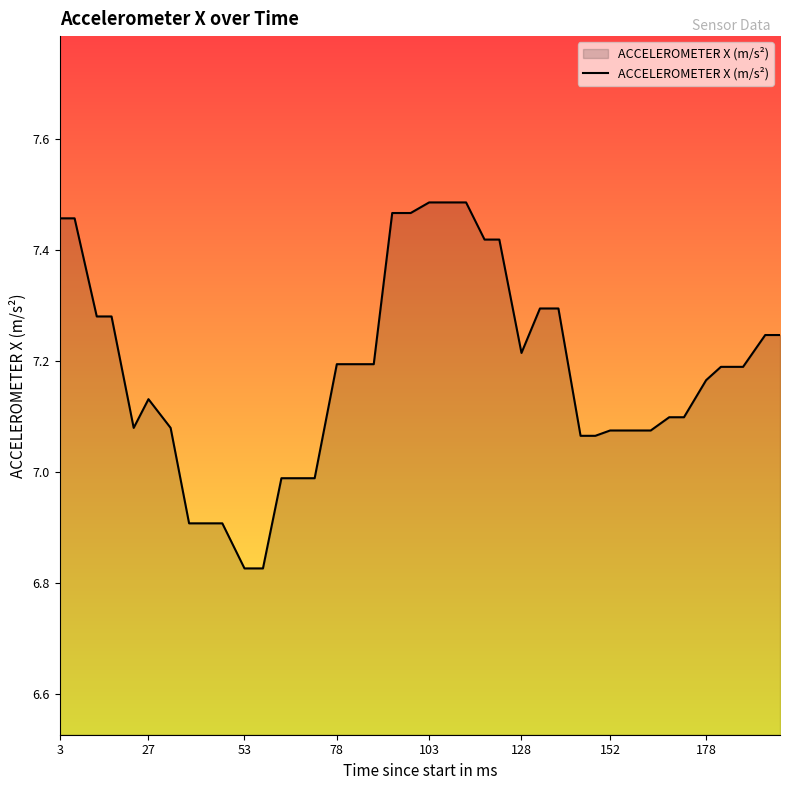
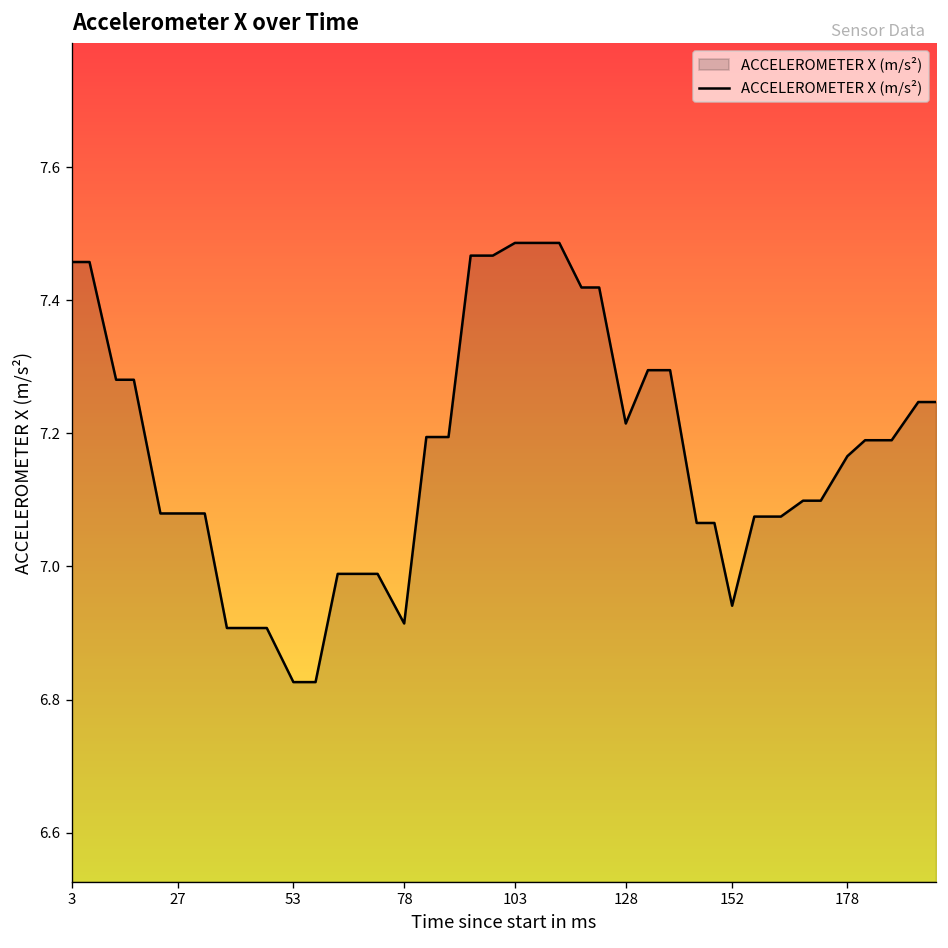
  {
    "3": 7.46,
-   "27": 7.13,
+   "27": 7.08,
    "53": 6.83,
-   "78": 7.19,
+   "78": 6.91,
    "103": 7.49,
    "128": 7.21,
-   "152": 7.08,
+   "152": 6.94,
    "178": 7.17
  }
